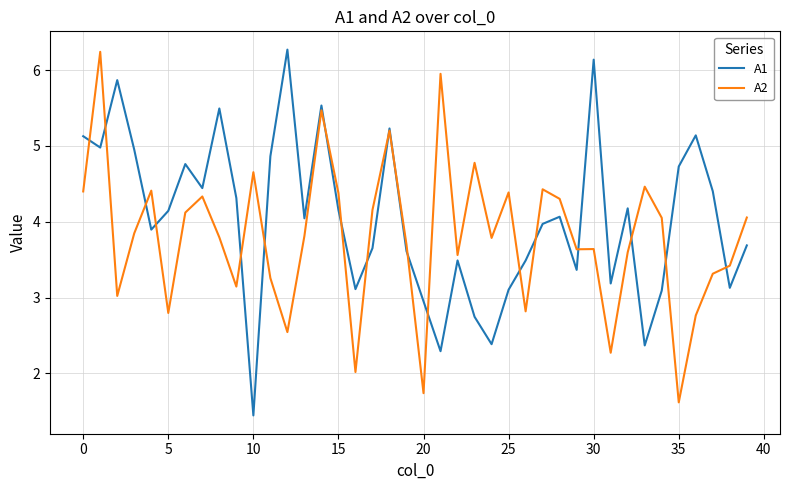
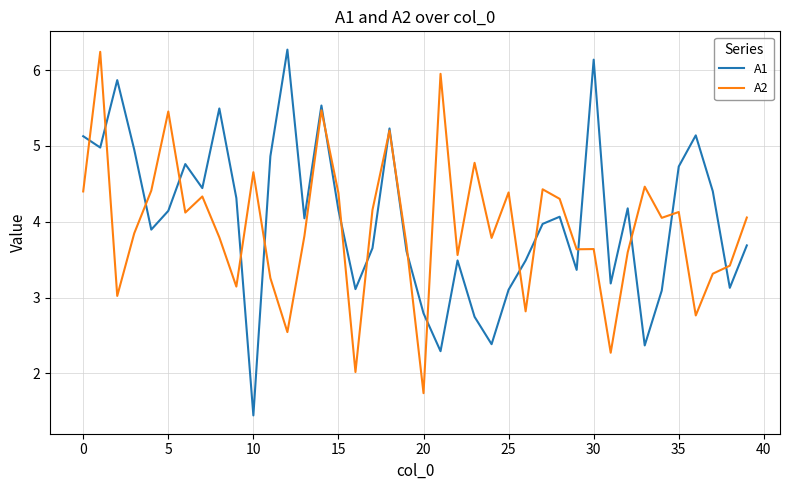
  {
    "A1": {
      "0": 5.1,
      "5": 4.1,
      "10": 1.4,
      "15": 4.2,
-     "20": 3.0,
+     "20": 2.8,
      "25": 3.1,
      "30": 6.1,
      "35": 4.7
    },
    "A2": {
      "0": 4.4,
-     "5": 2.8,
+     "5": 5.5,
      "10": 4.7,
      "15": 4.4,
      "20": 1.7,
      "25": 4.4,
      "30": 3.6,
-     "35": 1.6
+     "35": 4.1
    }
  }
